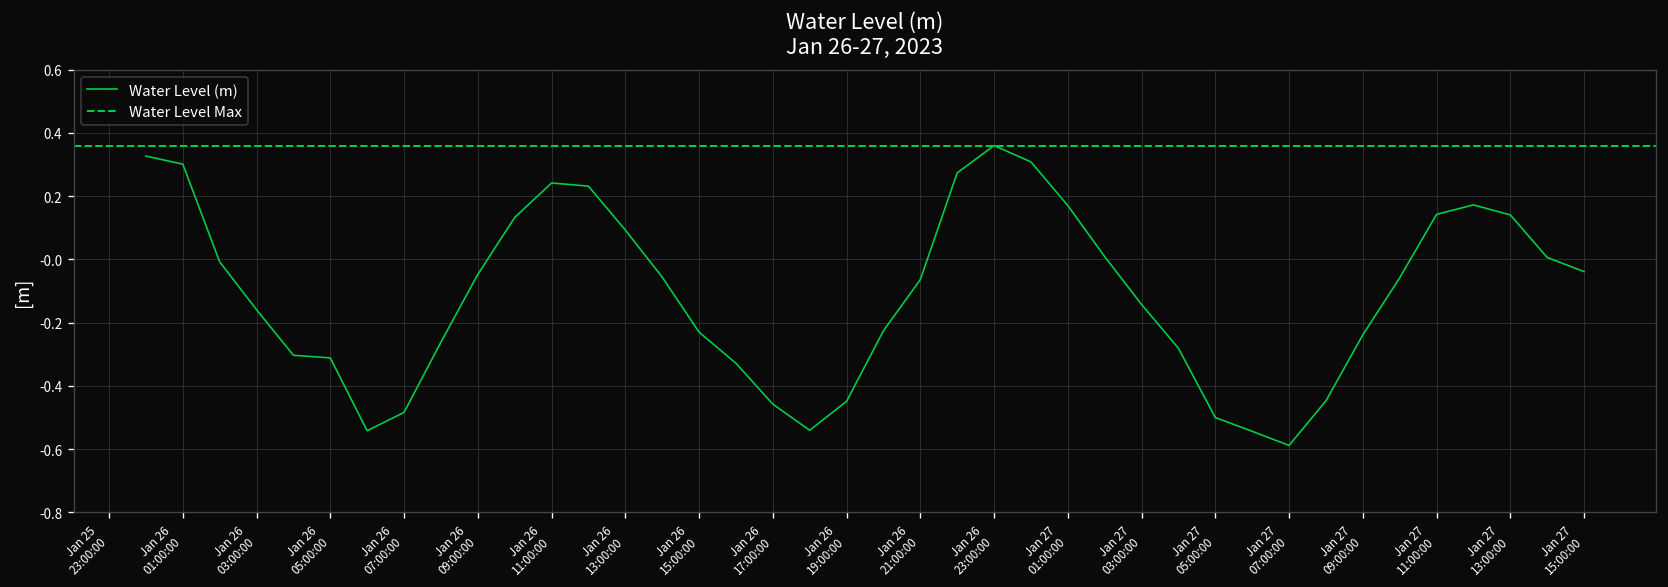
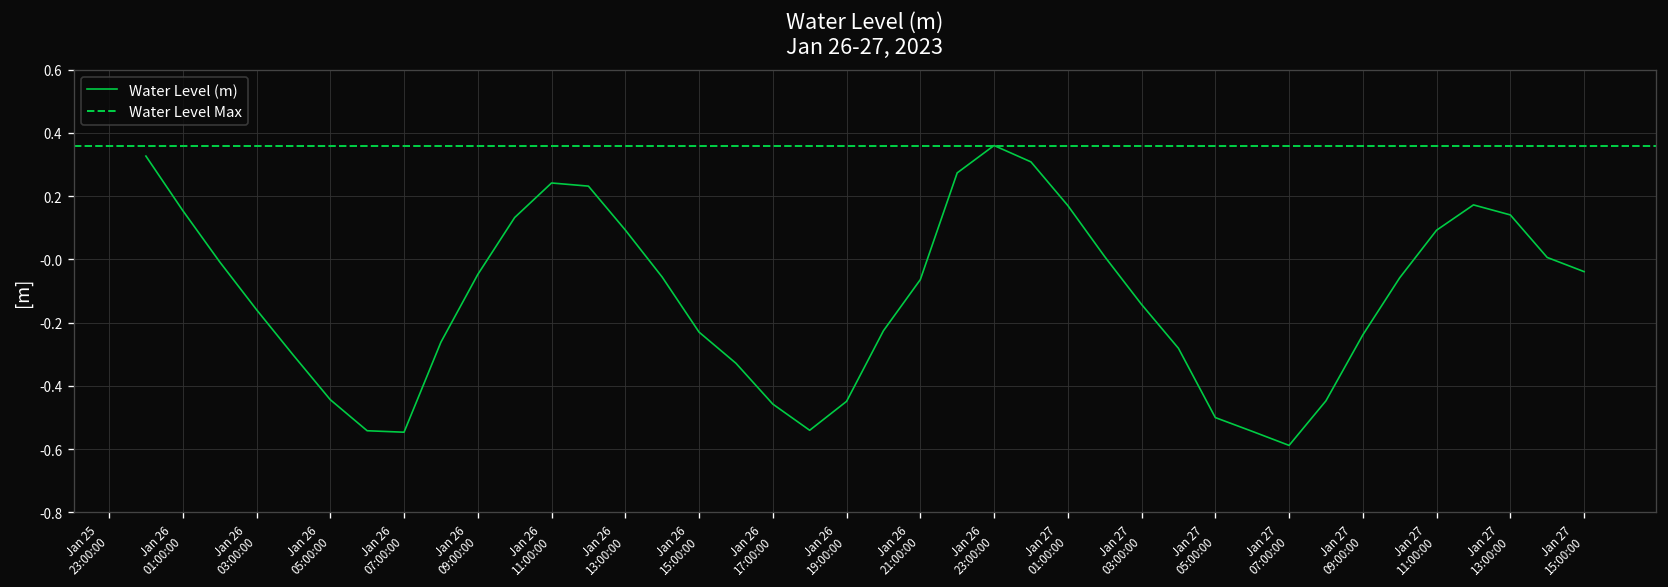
  {
-   "Jan 26 01:00:00": 0.30,
+   "Jan 26 01:00:00": 0.15,
    "Jan 26 03:00:00": -0.16,
-   "Jan 26 05:00:00": -0.31,
-   "Jan 26 07:00:00": -0.48,
+   "Jan 26 05:00:00": -0.44,
+   "Jan 26 07:00:00": -0.55,
    "Jan 26 09:00:00": -0.05,
    "Jan 26 11:00:00": 0.24,
    "Jan 26 13:00:00": 0.09,
    "Jan 26 15:00:00": -0.23,
    "Jan 26 17:00:00": -0.46,
    "Jan 26 19:00:00": -0.45,
    "Jan 26 21:00:00": -0.06,
    "Jan 26 23:00:00": 0.36,
    "Jan 27 01:00:00": 0.17,
    "Jan 27 03:00:00": -0.14,
    "Jan 27 05:00:00": -0.50,
    "Jan 27 07:00:00": -0.59,
    "Jan 27 09:00:00": -0.24,
-   "Jan 27 11:00:00": 0.14,
+   "Jan 27 11:00:00": 0.09,
    "Jan 27 13:00:00": 0.14,
    "Jan 27 15:00:00": -0.04
  }
